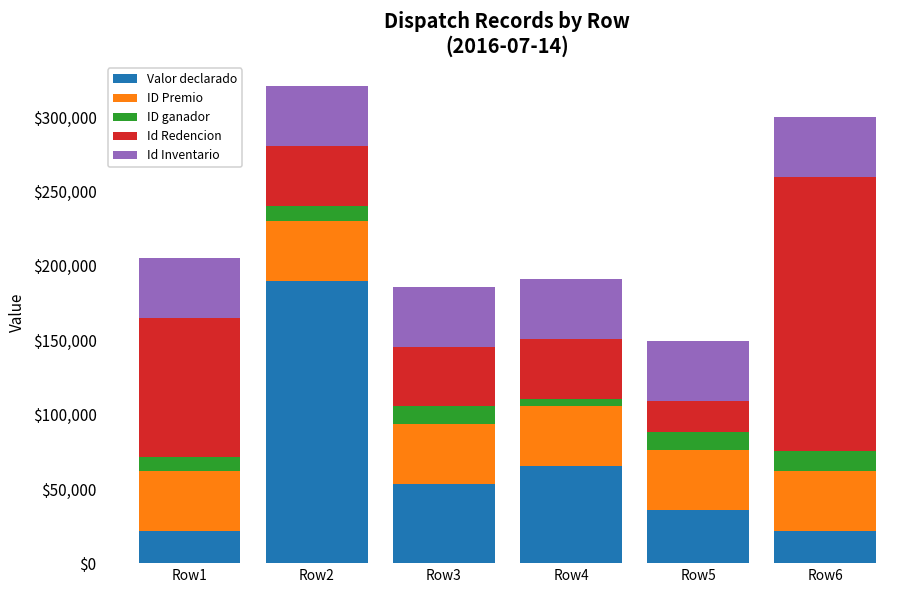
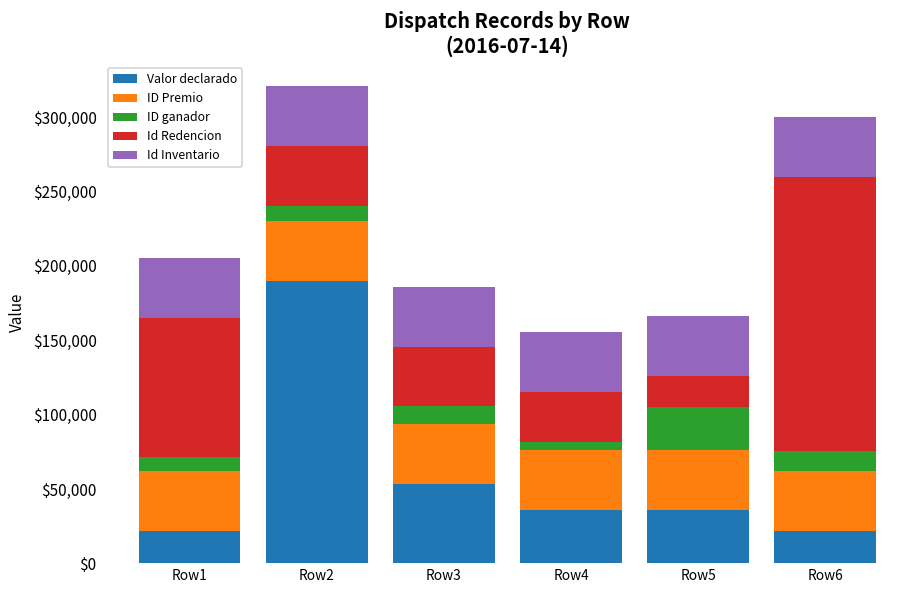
  {
    "Valor declarado": {
      "Row1": "$22,000",
      "Row2": "$190,000",
      "Row3": "$54,000",
-     "Row4": "$65,000",
+     "Row4": "$36,000",
      "Row5": "$36,000",
      "Row6": "$22,000"
    },
    "ID Premio": {
      "Row1": "$40,000",
      "Row2": "$40,000",
      "Row3": "$40,000",
      "Row4": "$40,000",
      "Row5": "$40,000",
      "Row6": "$40,000"
    },
    "ID ganador": {
      "Row1": "$10,000",
      "Row2": "$10,000",
      "Row3": "$12,000",
      "Row4": "$5,000",
-     "Row5": "$12,000",
+     "Row5": "$29,000",
      "Row6": "$13,000"
    },
    "Id Redencion": {
      "Row1": "$93,000",
      "Row2": "$40,000",
      "Row3": "$40,000",
-     "Row4": "$40,000",
+     "Row4": "$34,000",
      "Row5": "$21,000",
      "Row6": "$184,000"
    },
    "Id Inventario": {
      "Row1": "$40,000",
      "Row2": "$40,000",
      "Row3": "$40,000",
      "Row4": "$40,000",
      "Row5": "$40,000",
      "Row6": "$40,000"
    }
  }
